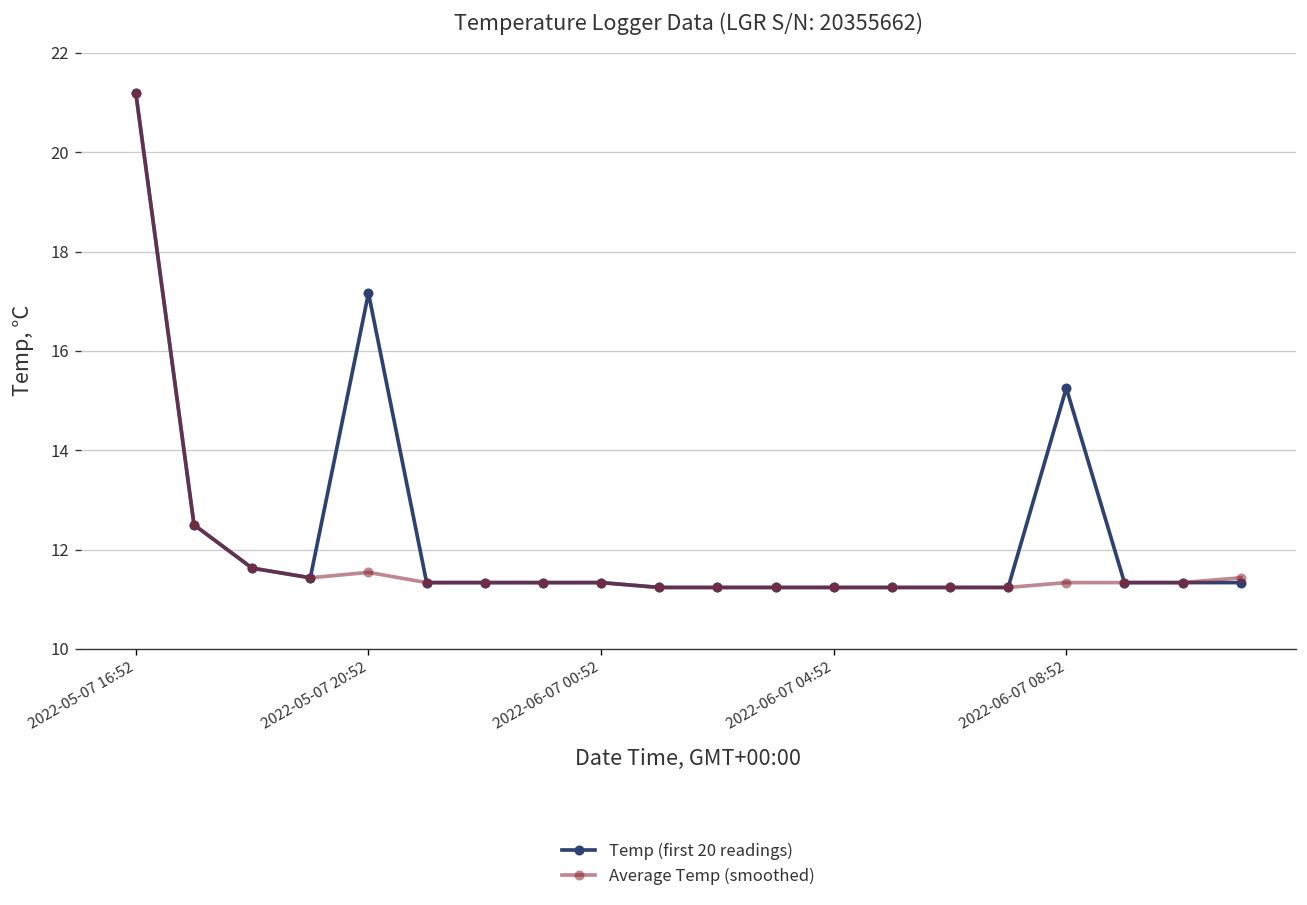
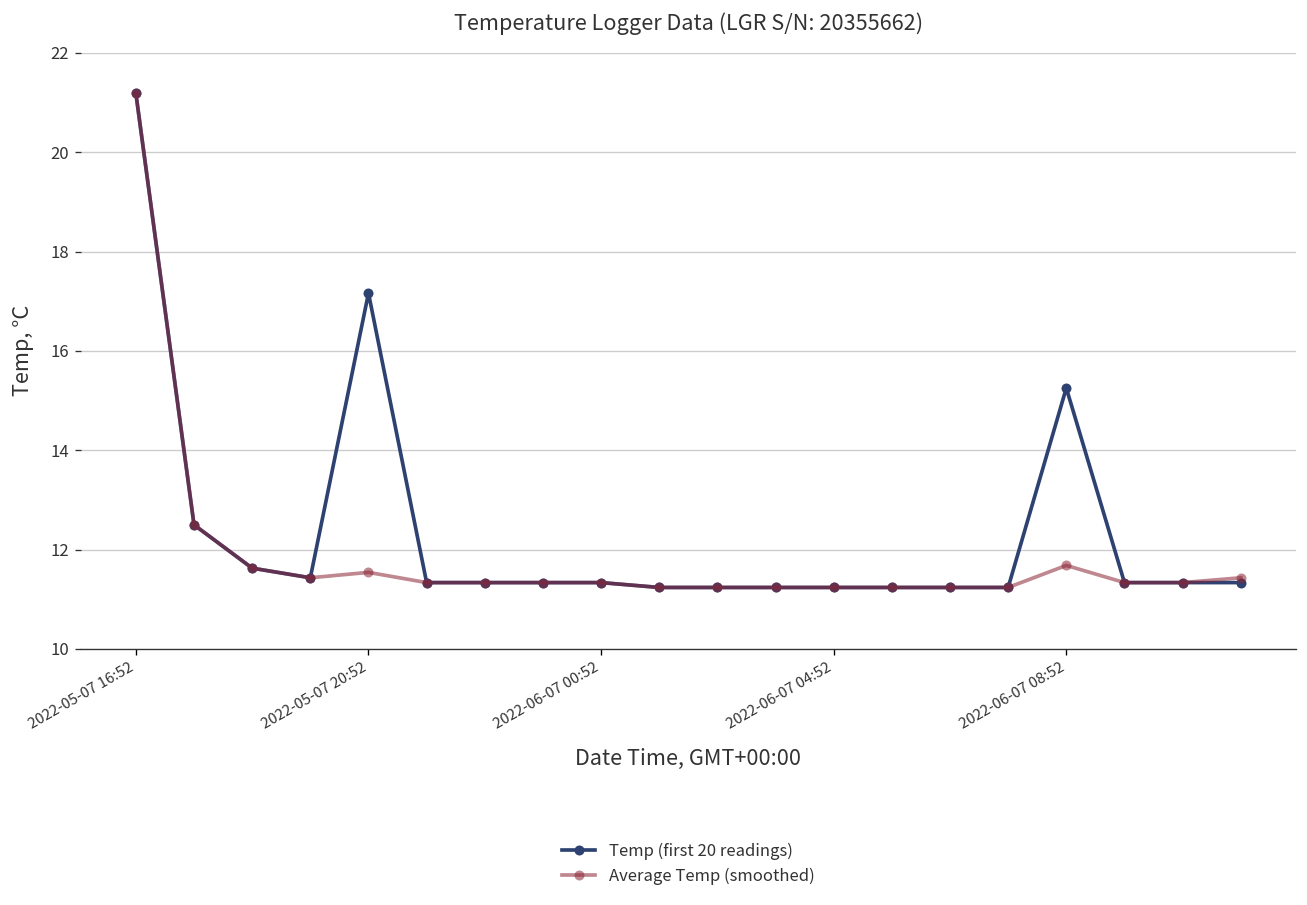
  {
    "Temp (first 20 readings)": {
      "2022-05-07 20:52": 17.2,
      "2022-06-07 08:52": 15.3
    },
    "Average Temp (smoothed)": {
      "2022-05-07 20:52": 11.5,
-     "2022-06-07 08:52": 11.3
+     "2022-06-07 08:52": 11.7
    }
  }
